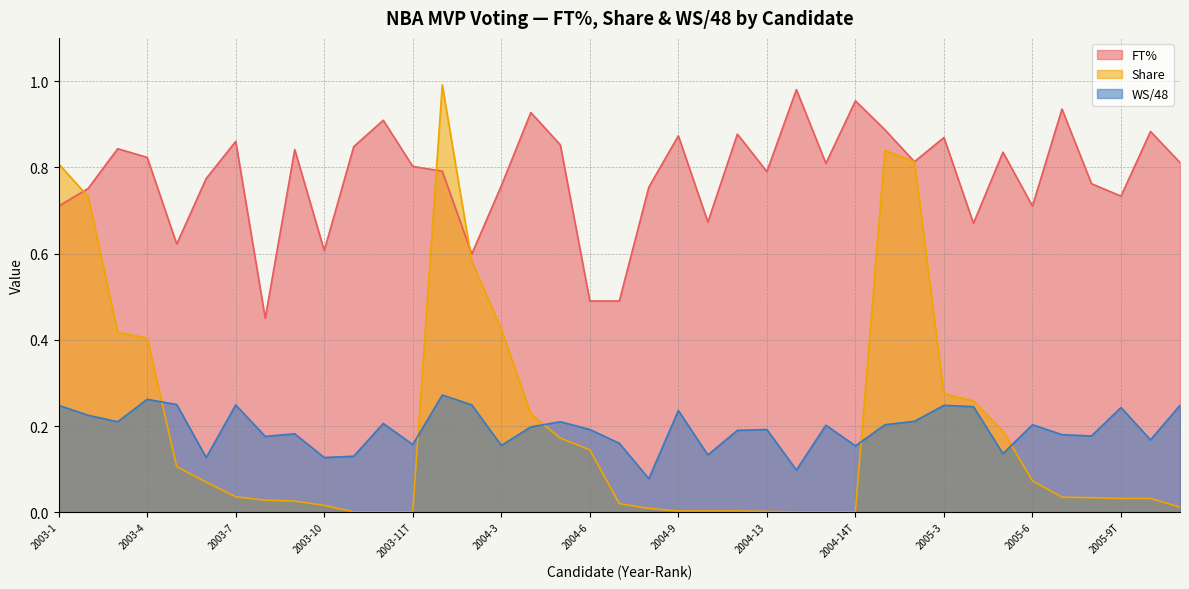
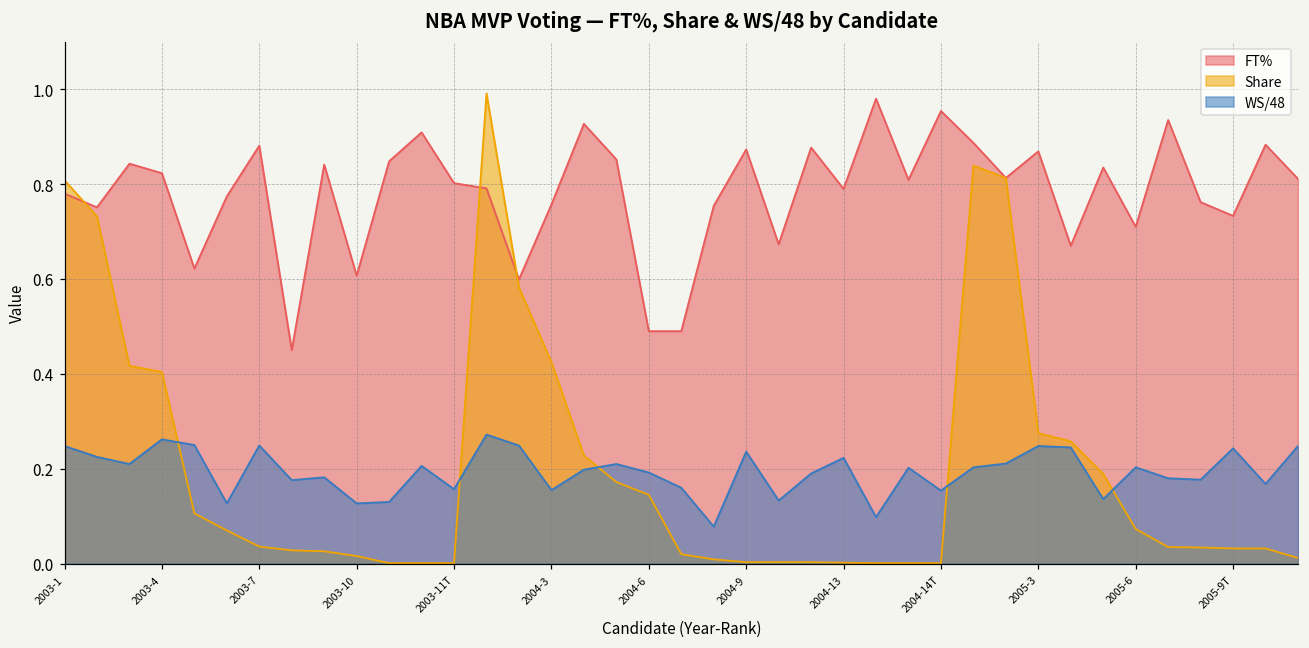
  {
    "FT%": {
-     "2003-1": 0.71,
+     "2003-1": 0.78,
      "2003-4": 0.82,
-     "2003-7": 0.86,
+     "2003-7": 0.88,
      "2003-10": 0.61,
      "2004-3": 0.76,
      "2004-6": 0.49,
      "2004-9": 0.87,
      "2004-13": 0.79,
      "2005-3": 0.87,
      "2005-6": 0.71
    },
    "Share": {
      "2003-1": 0.81,
      "2003-4": 0.40,
      "2003-7": 0.04,
      "2003-10": 0.02,
      "2004-3": 0.43,
      "2004-6": 0.15,
      "2004-9": 0.00,
      "2004-13": 0.00,
      "2005-3": 0.28,
      "2005-6": 0.07
    },
    "WS/48": {
      "2003-1": 0.25,
      "2003-4": 0.26,
      "2003-7": 0.25,
      "2003-10": 0.13,
      "2004-3": 0.16,
      "2004-6": 0.19,
      "2004-9": 0.24,
-     "2004-13": 0.19,
+     "2004-13": 0.22,
      "2005-3": 0.25,
      "2005-6": 0.20
    }
  }
